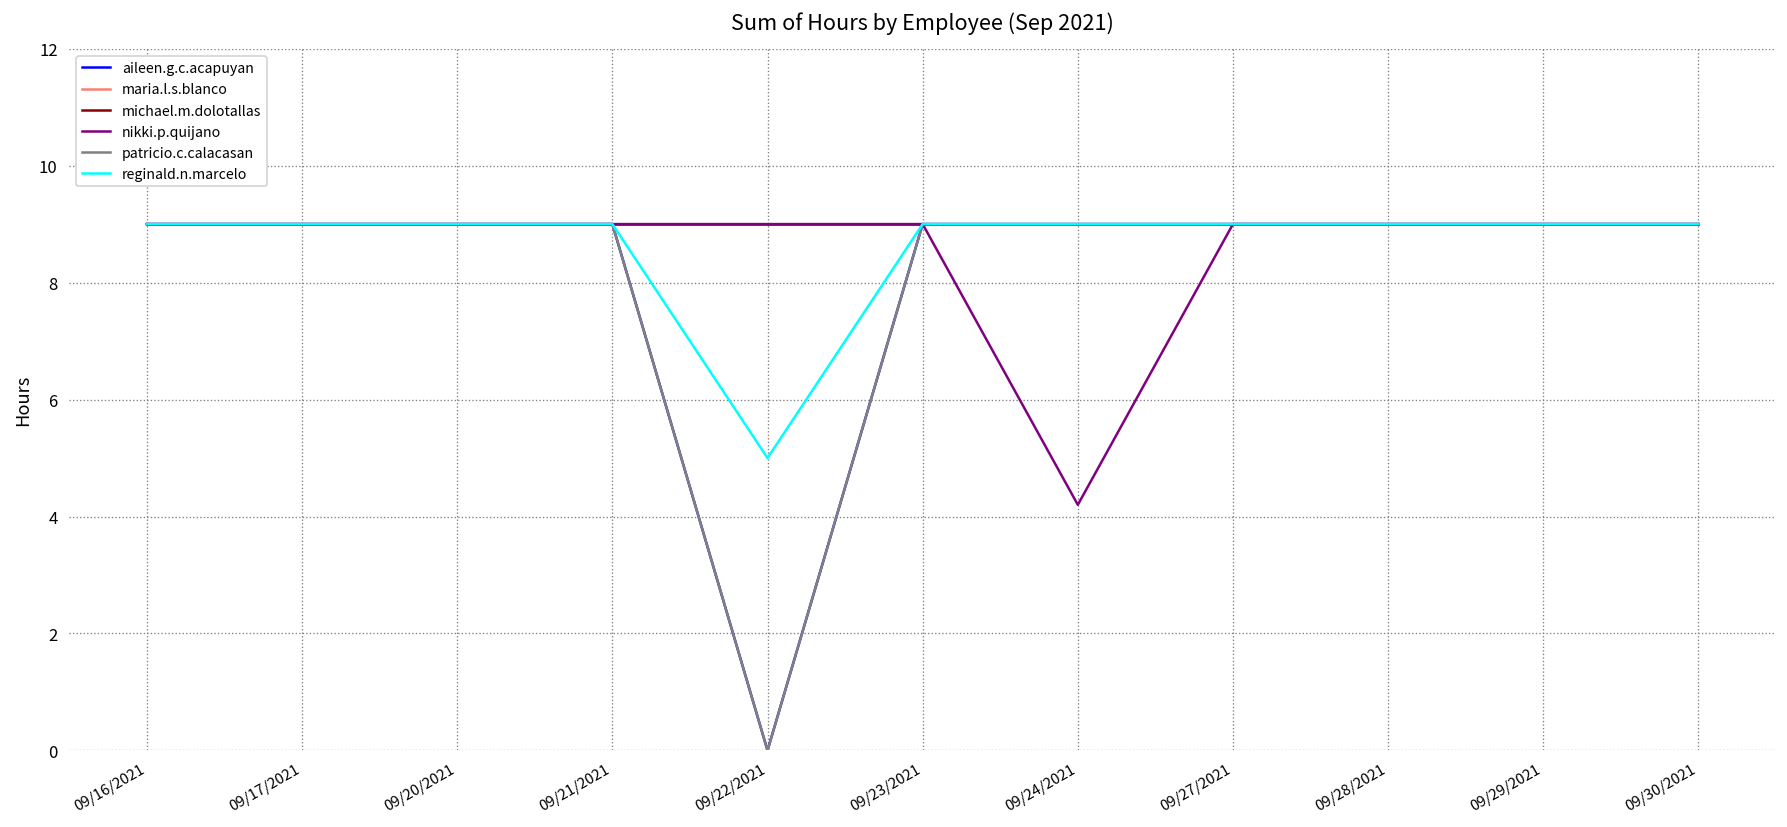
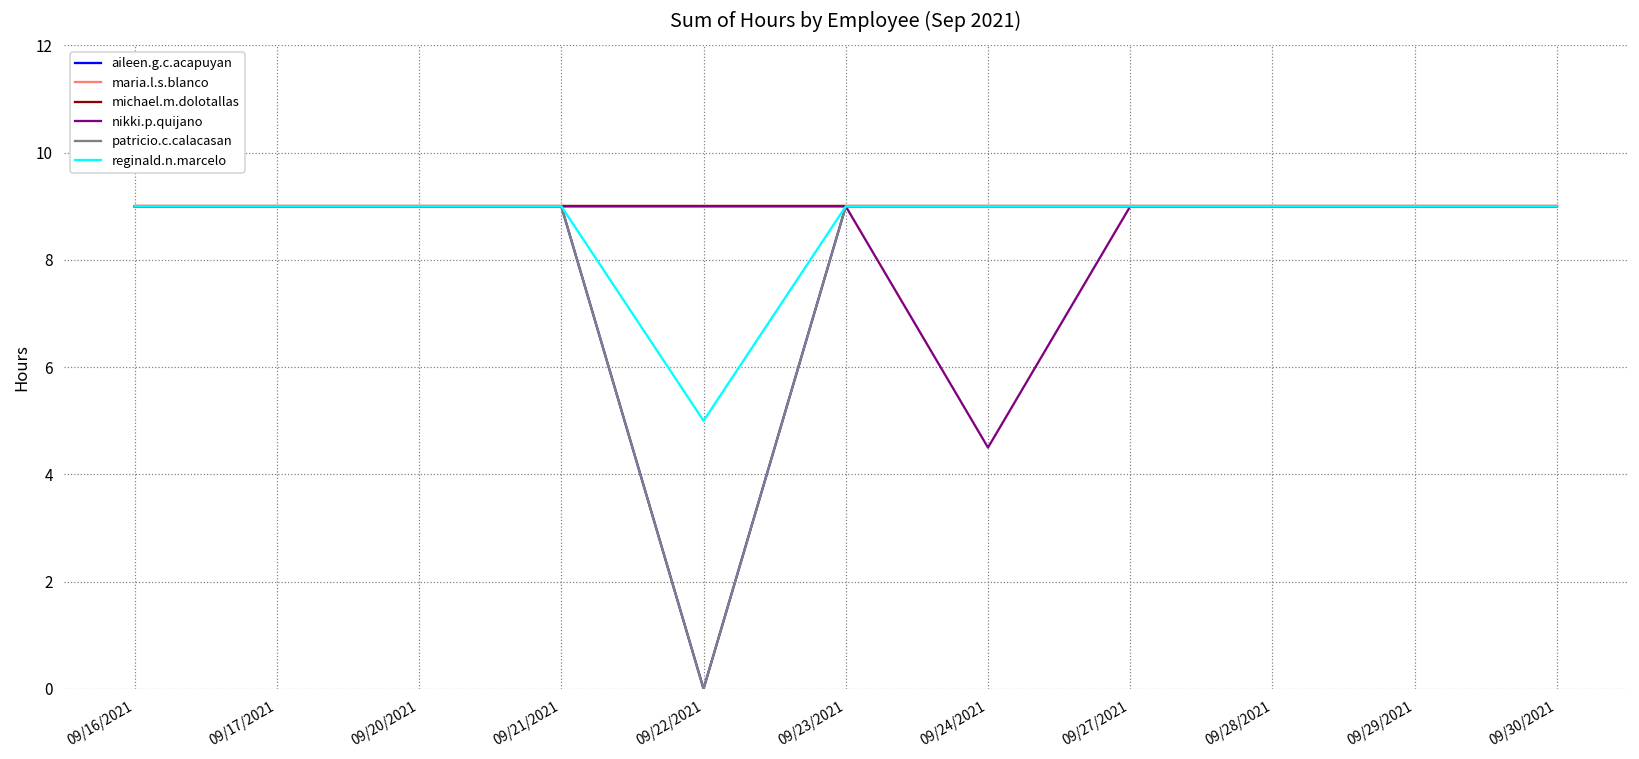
  {
    "patricio.c.calacasan": {
      "09/22/2021": 0.0
    },
    "nikki.p.quijano": {
-     "09/24/2021": 4.2
+     "09/24/2021": 4.5
    },
    "reginald.n.marcelo": {
      "09/22/2021": 5.0
    }
  }
